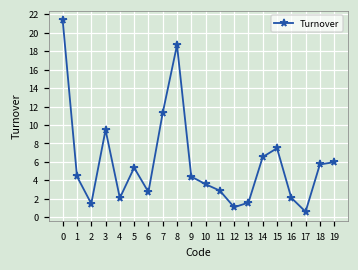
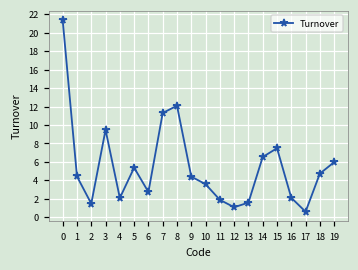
  {
    "0": 21,
    "1": 4,
    "2": 1,
    "3": 9,
    "4": 2,
    "5": 5,
    "6": 3,
    "7": 11,
-   "8": 19,
+   "8": 12,
    "9": 4,
    "10": 4,
-   "11": 3,
+   "11": 2,
    "12": 1,
    "13": 2,
    "14": 7,
    "15": 7,
    "16": 2,
    "17": 1,
-   "18": 6,
+   "18": 5,
    "19": 6
  }
